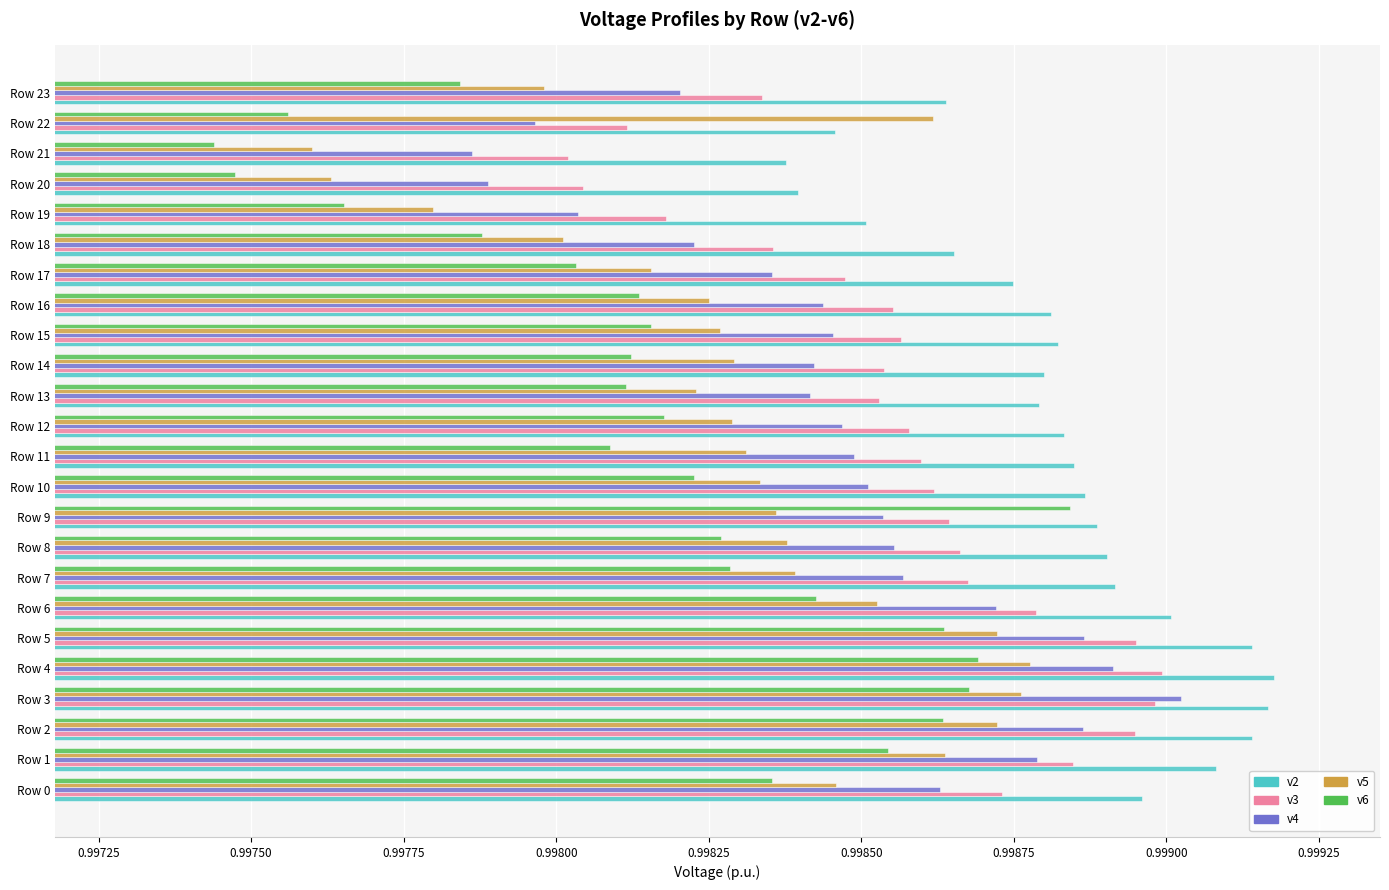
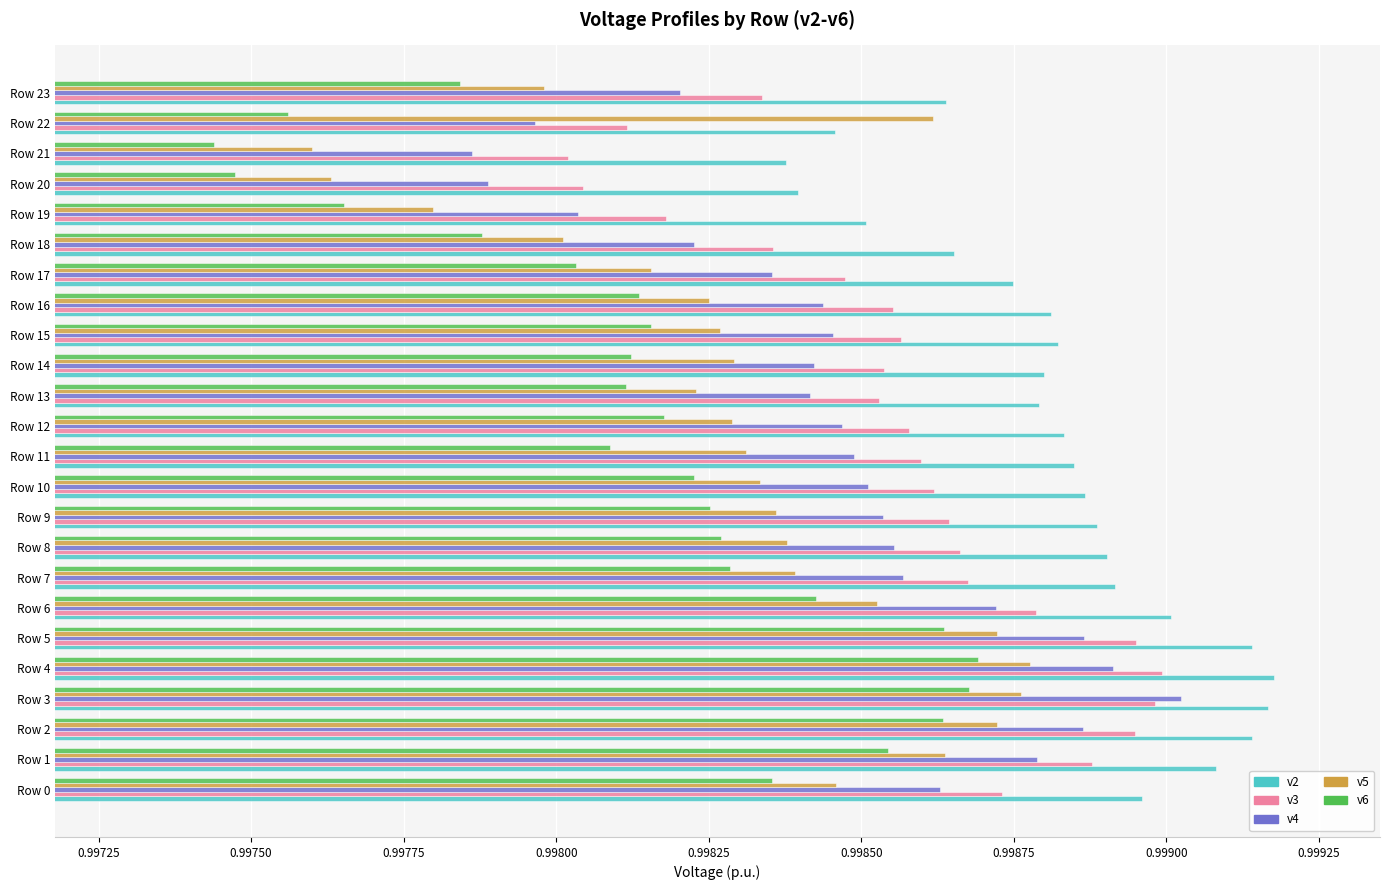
  {
    "v2": {
      "Row 23": 0.99864,
      "Row 22": 0.99846,
      "Row 21": 0.99838,
      "Row 20": 0.99840,
      "Row 19": 0.99851,
      "Row 18": 0.99865,
      "Row 17": 0.99875,
      "Row 16": 0.99881,
      "Row 15": 0.99882,
      "Row 14": 0.99880,
      "Row 13": 0.99879,
      "Row 12": 0.99883,
      "Row 11": 0.99885,
      "Row 10": 0.99887,
      "Row 9": 0.99889,
      "Row 8": 0.99890,
      "Row 7": 0.99892,
      "Row 6": 0.99901,
      "Row 5": 0.99914,
      "Row 4": 0.99918,
      "Row 3": 0.99917,
      "Row 2": 0.99914,
      "Row 1": 0.99908,
      "Row 0": 0.99896
    },
    "v3": {
      "Row 23": 0.99834,
      "Row 22": 0.99812,
      "Row 21": 0.99802,
      "Row 20": 0.99804,
      "Row 19": 0.99818,
      "Row 18": 0.99836,
      "Row 17": 0.99847,
      "Row 16": 0.99855,
      "Row 15": 0.99857,
      "Row 14": 0.99854,
      "Row 13": 0.99853,
      "Row 12": 0.99858,
      "Row 11": 0.99860,
      "Row 10": 0.99862,
      "Row 9": 0.99864,
      "Row 8": 0.99866,
      "Row 7": 0.99868,
      "Row 6": 0.99879,
      "Row 5": 0.99895,
      "Row 4": 0.99899,
      "Row 3": 0.99898,
      "Row 2": 0.99895,
-     "Row 1": 0.99885,
+     "Row 1": 0.99888,
      "Row 0": 0.99873
    },
    "v4": {
      "Row 23": 0.99820,
      "Row 22": 0.99797,
      "Row 21": 0.99786,
      "Row 20": 0.99789,
      "Row 19": 0.99804,
      "Row 18": 0.99823,
      "Row 17": 0.99835,
      "Row 16": 0.99844,
      "Row 15": 0.99845,
      "Row 14": 0.99842,
      "Row 13": 0.99842,
      "Row 12": 0.99847,
      "Row 11": 0.99849,
      "Row 10": 0.99851,
      "Row 9": 0.99854,
      "Row 8": 0.99855,
      "Row 7": 0.99857,
      "Row 6": 0.99872,
      "Row 5": 0.99886,
      "Row 4": 0.99891,
      "Row 3": 0.99902,
      "Row 2": 0.99886,
      "Row 1": 0.99879,
      "Row 0": 0.99863
    },
    "v5": {
      "Row 23": 0.99798,
      "Row 22": 0.99862,
      "Row 21": 0.99760,
      "Row 20": 0.99763,
      "Row 19": 0.99780,
      "Row 18": 0.99801,
      "Row 17": 0.99816,
      "Row 16": 0.99825,
      "Row 15": 0.99827,
      "Row 14": 0.99829,
      "Row 13": 0.99823,
      "Row 12": 0.99829,
      "Row 11": 0.99831,
      "Row 10": 0.99833,
      "Row 9": 0.99836,
      "Row 8": 0.99838,
      "Row 7": 0.99839,
      "Row 6": 0.99853,
      "Row 5": 0.99872,
      "Row 4": 0.99878,
      "Row 3": 0.99876,
      "Row 2": 0.99872,
      "Row 1": 0.99864,
      "Row 0": 0.99846
    },
    "v6": {
      "Row 23": 0.99784,
      "Row 22": 0.99756,
      "Row 21": 0.99744,
      "Row 20": 0.99747,
      "Row 19": 0.99765,
      "Row 18": 0.99788,
      "Row 17": 0.99803,
      "Row 16": 0.99814,
      "Row 15": 0.99816,
      "Row 14": 0.99812,
      "Row 13": 0.99811,
      "Row 12": 0.99818,
      "Row 11": 0.99809,
      "Row 10": 0.99823,
-     "Row 9": 0.99884,
+     "Row 9": 0.99825,
      "Row 8": 0.99827,
      "Row 7": 0.99828,
      "Row 6": 0.99843,
      "Row 5": 0.99864,
      "Row 4": 0.99869,
      "Row 3": 0.99868,
      "Row 2": 0.99863,
      "Row 1": 0.99854,
      "Row 0": 0.99835
    }
  }
